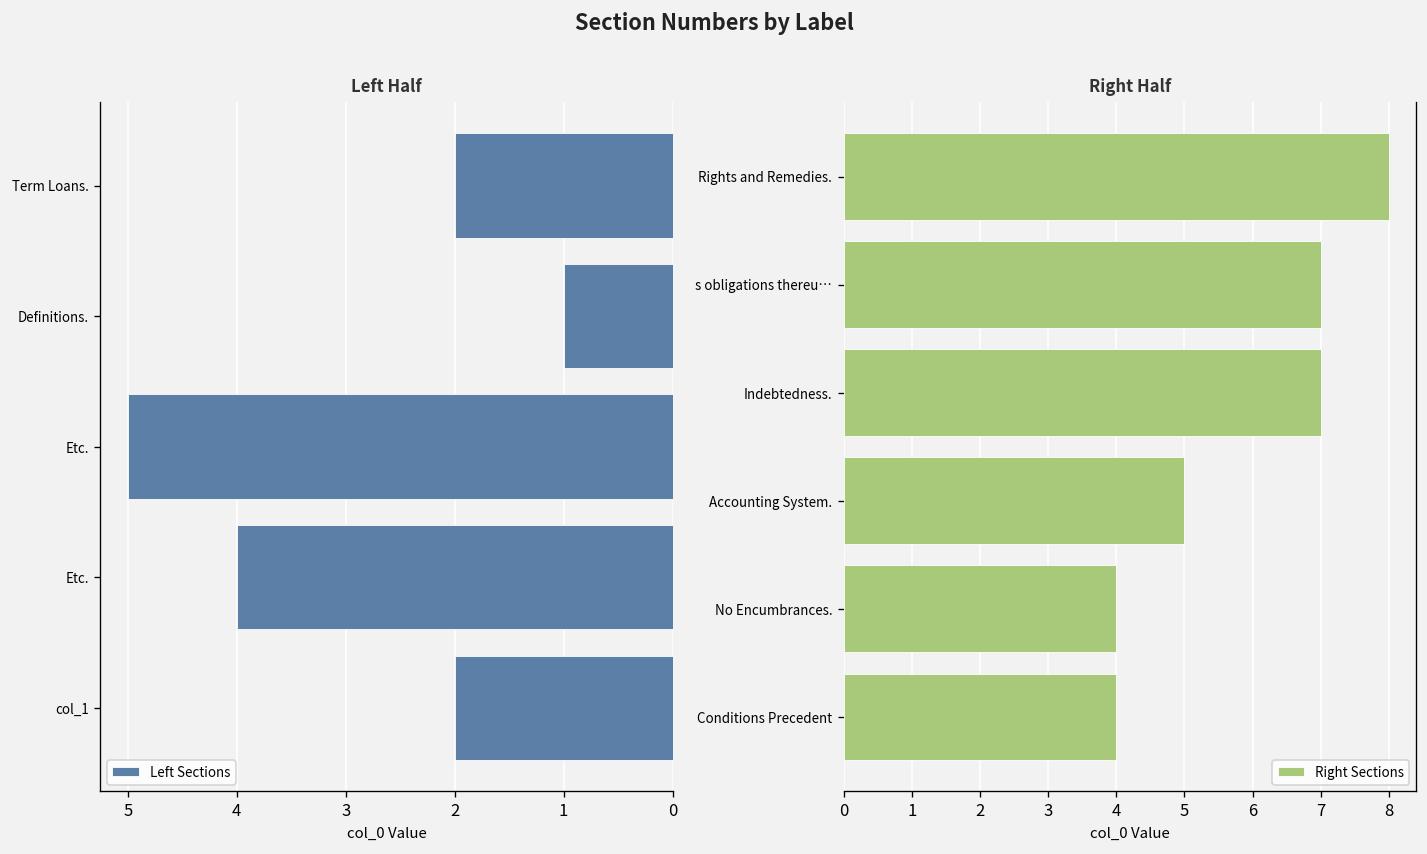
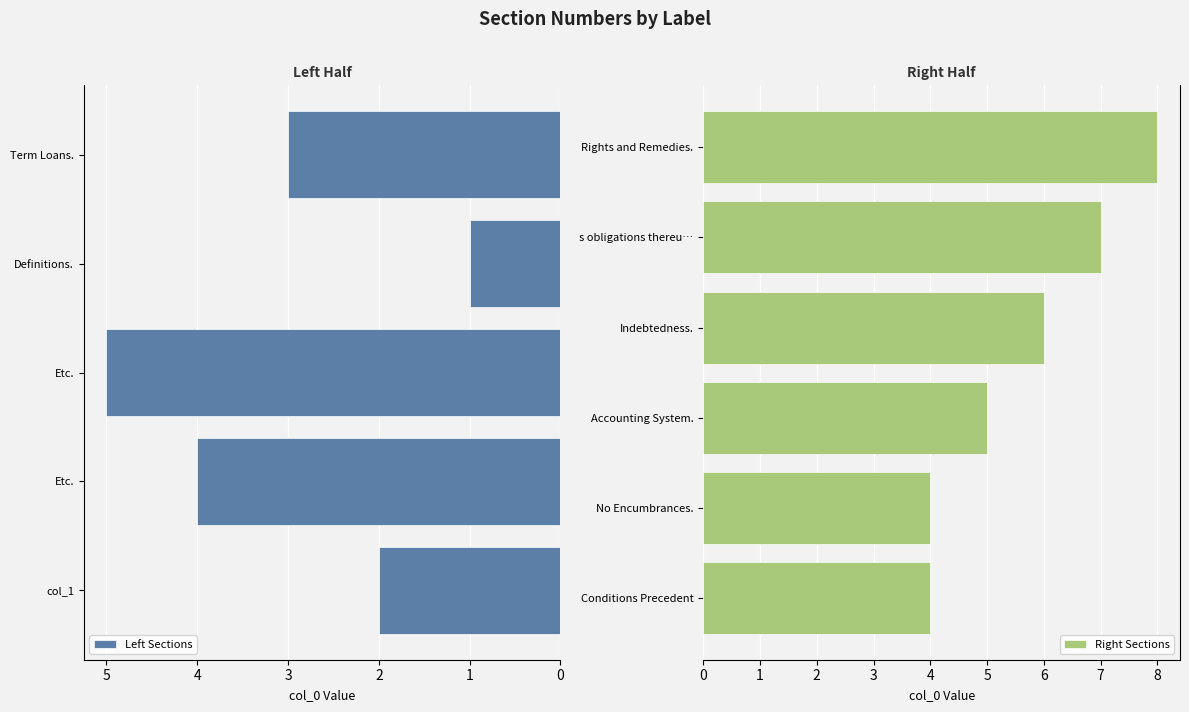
  {
    "Left Half": {
-     "Term Loans.": 2,
+     "Term Loans.": 3,
      "Definitions.": 1,
      "col_1": 2
    },
    "Right Half": {
      "Rights and Remedies.": 8,
      "s obligations thereu…": 7,
-     "Indebtedness.": 7,
+     "Indebtedness.": 6,
      "Accounting System.": 5,
      "No Encumbrances.": 4,
      "Conditions Precedent": 4
    }
  }
